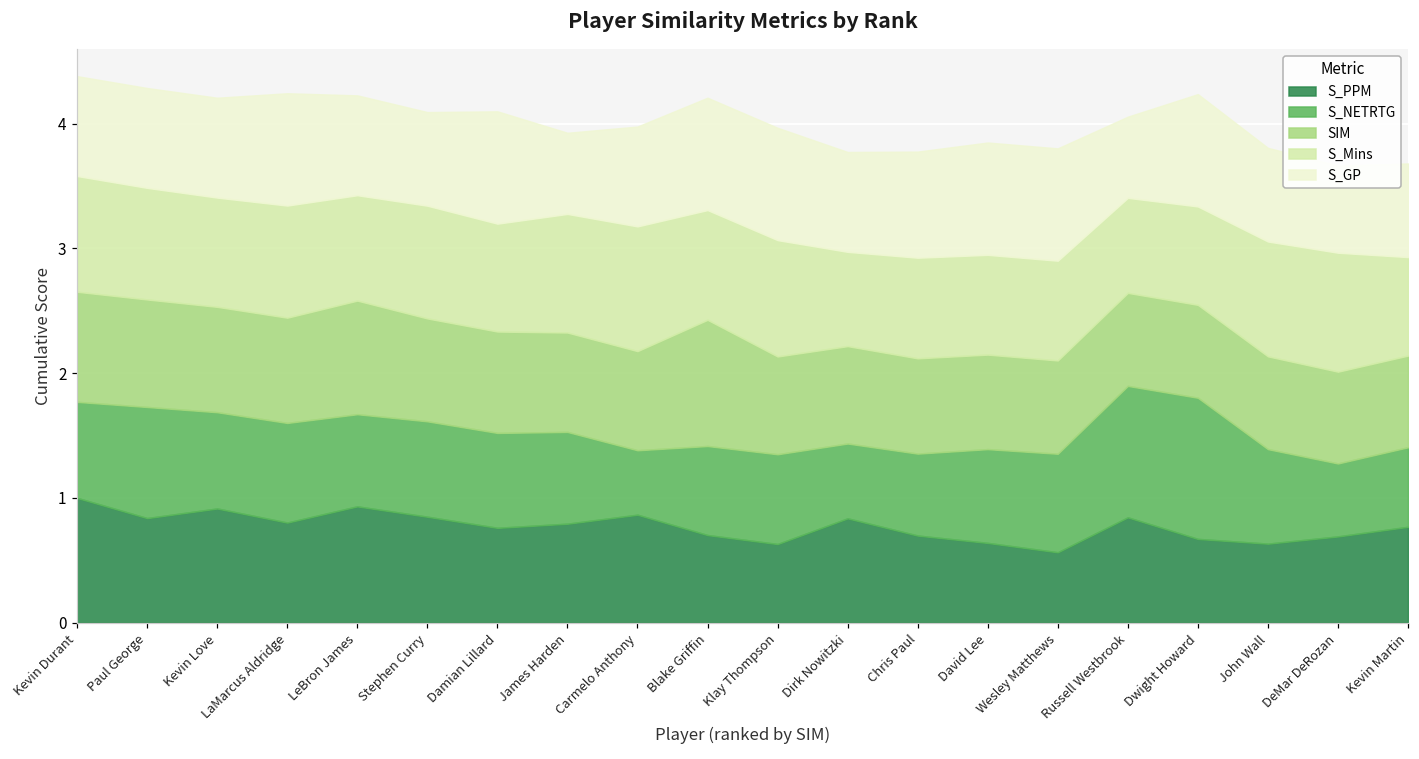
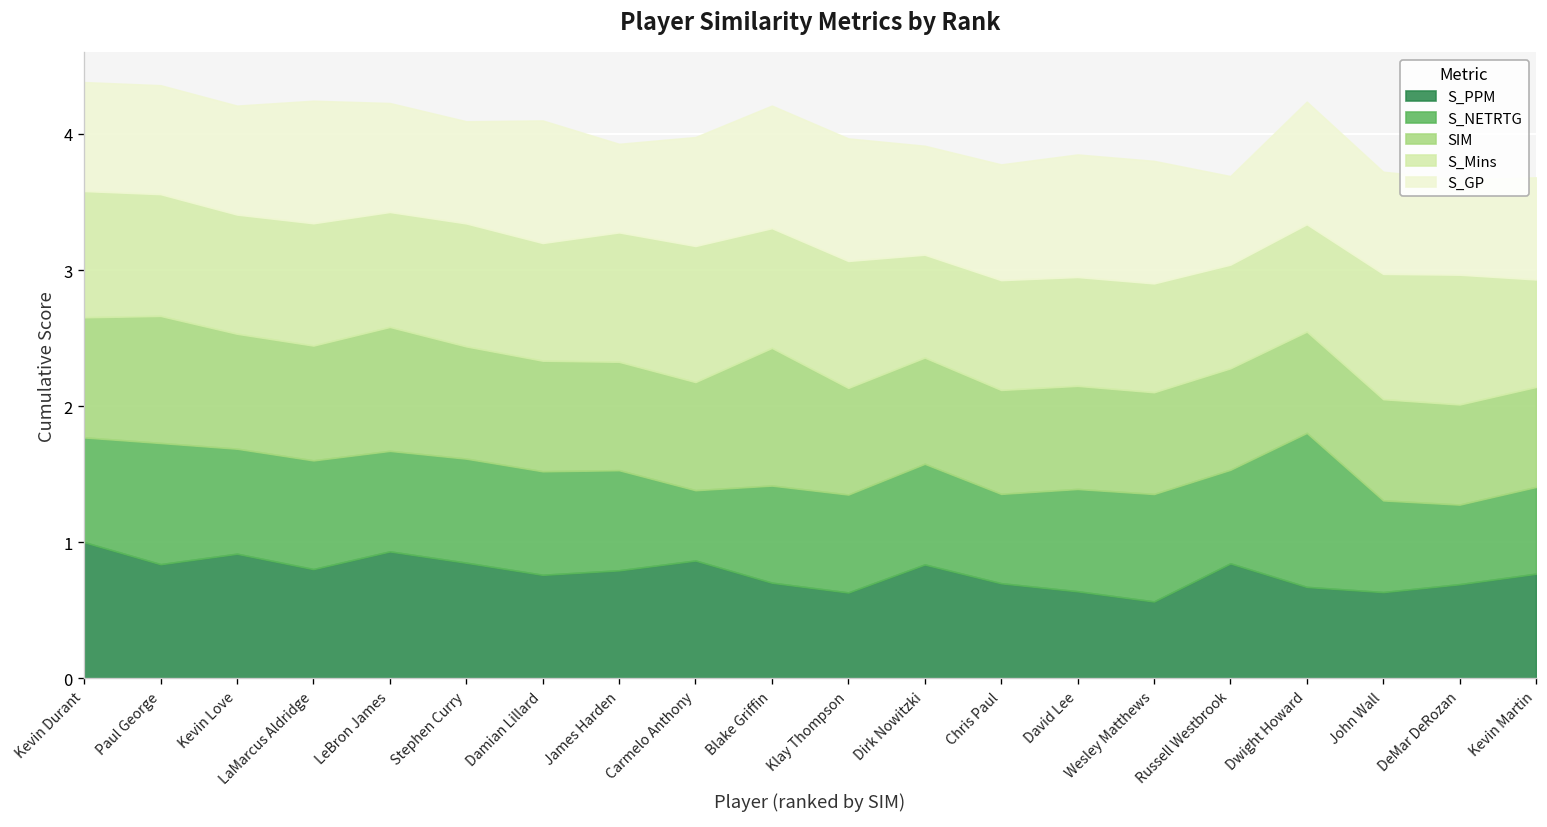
  {
    "S_NETRTG": {
      "Kevin Durant": 0.77,
      "Paul George": 0.89,
      "Kevin Love": 0.77,
      "LaMarcus Aldridge": 0.80,
      "LeBron James": 0.74,
      "Stephen Curry": 0.76,
      "Damian Lillard": 0.76,
      "James Harden": 0.74,
      "Carmelo Anthony": 0.52,
      "Blake Griffin": 0.71,
      "Klay Thompson": 0.72,
-     "Dirk Nowitzki": 0.60,
+     "Dirk Nowitzki": 0.74,
      "Chris Paul": 0.66,
      "David Lee": 0.75,
      "Wesley Matthews": 0.79,
-     "Russell Westbrook": 1.05,
+     "Russell Westbrook": 0.69,
      "Dwight Howard": 1.13,
-     "John Wall": 0.76,
+     "John Wall": 0.67,
      "DeMar DeRozan": 0.58,
      "Kevin Martin": 0.64
    },
    "SIM": {
      "Kevin Durant": 0.88,
-     "Paul George": 0.86,
+     "Paul George": 0.93,
      "Kevin Love": 0.85,
      "LaMarcus Aldridge": 0.84,
      "LeBron James": 0.91,
      "Stephen Curry": 0.83,
      "Damian Lillard": 0.81,
      "James Harden": 0.80,
      "Carmelo Anthony": 0.79,
      "Blake Griffin": 1.01,
      "Klay Thompson": 0.78,
      "Dirk Nowitzki": 0.78,
      "Chris Paul": 0.76,
      "David Lee": 0.76,
      "Wesley Matthews": 0.75,
      "Russell Westbrook": 0.75,
      "Dwight Howard": 0.75,
      "John Wall": 0.74,
      "DeMar DeRozan": 0.74,
      "Kevin Martin": 0.73
    }
  }
